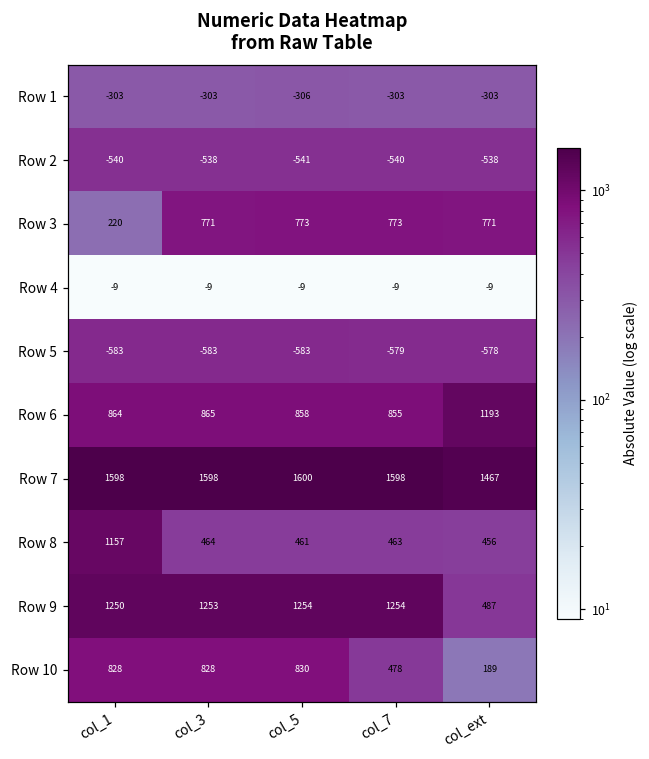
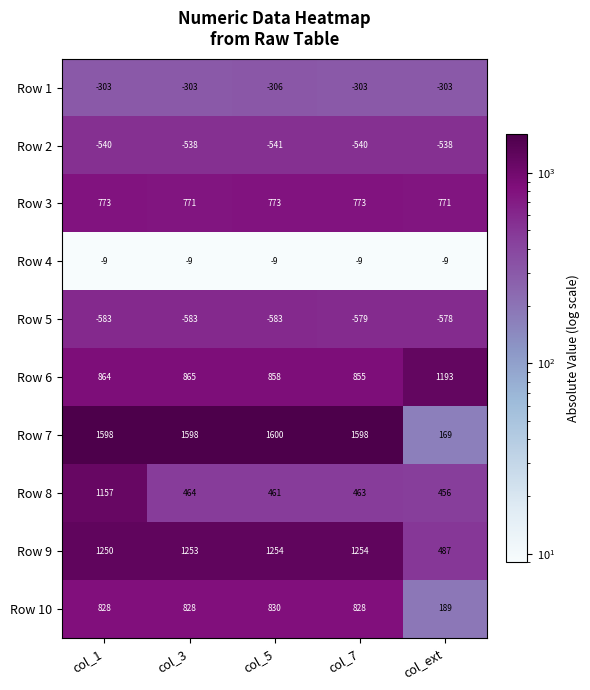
  {
    "Row 1": {
      "col_1": -303,
      "col_3": -303,
      "col_5": -306,
      "col_7": -303,
      "col_ext": -303
    },
    "Row 2": {
      "col_1": -540,
      "col_3": -538,
      "col_5": -541,
      "col_7": -540,
      "col_ext": -538
    },
    "Row 3": {
-     "col_1": 220,
+     "col_1": 773,
      "col_3": 771,
      "col_5": 773,
      "col_7": 773,
      "col_ext": 771
    },
    "Row 4": {
      "col_1": -9,
      "col_3": -9,
      "col_5": -9,
      "col_7": -9,
      "col_ext": -9
    },
    "Row 5": {
      "col_1": -583,
      "col_3": -583,
      "col_5": -583,
      "col_7": -579,
      "col_ext": -578
    },
    "Row 6": {
      "col_1": 864,
      "col_3": 865,
      "col_5": 858,
      "col_7": 855,
      "col_ext": 1193
    },
    "Row 7": {
      "col_1": 1598,
      "col_3": 1598,
      "col_5": 1600,
      "col_7": 1598,
-     "col_ext": 1467
+     "col_ext": 169
    },
    "Row 8": {
      "col_1": 1157,
      "col_3": 464,
      "col_5": 461,
      "col_7": 463,
      "col_ext": 456
    },
    "Row 9": {
      "col_1": 1250,
      "col_3": 1253,
      "col_5": 1254,
      "col_7": 1254,
      "col_ext": 487
    },
    "Row 10": {
      "col_1": 828,
      "col_3": 828,
      "col_5": 830,
-     "col_7": 478,
+     "col_7": 828,
      "col_ext": 189
    }
  }
